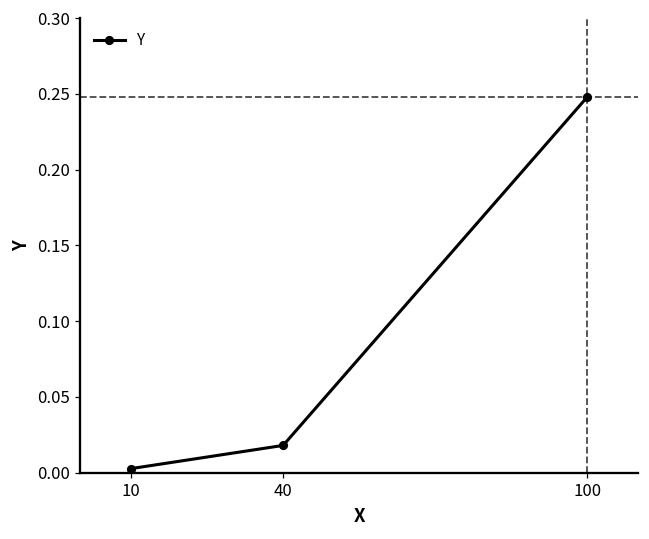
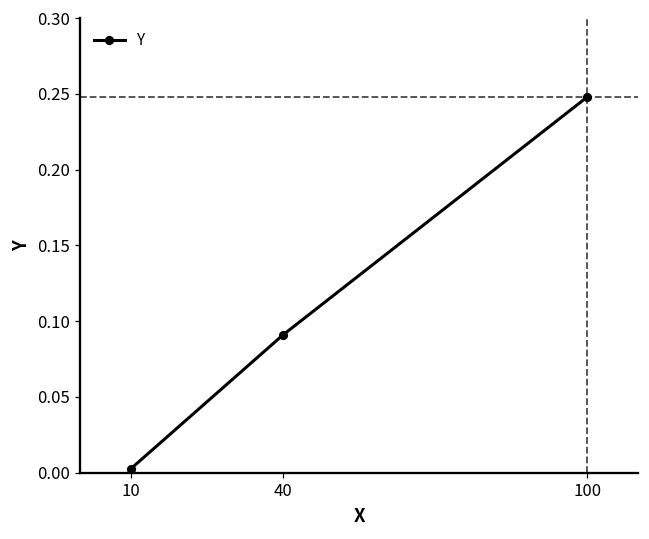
  {
    "10": 0.003,
-   "40": 0.018,
+   "40": 0.091,
    "100": 0.248
  }
